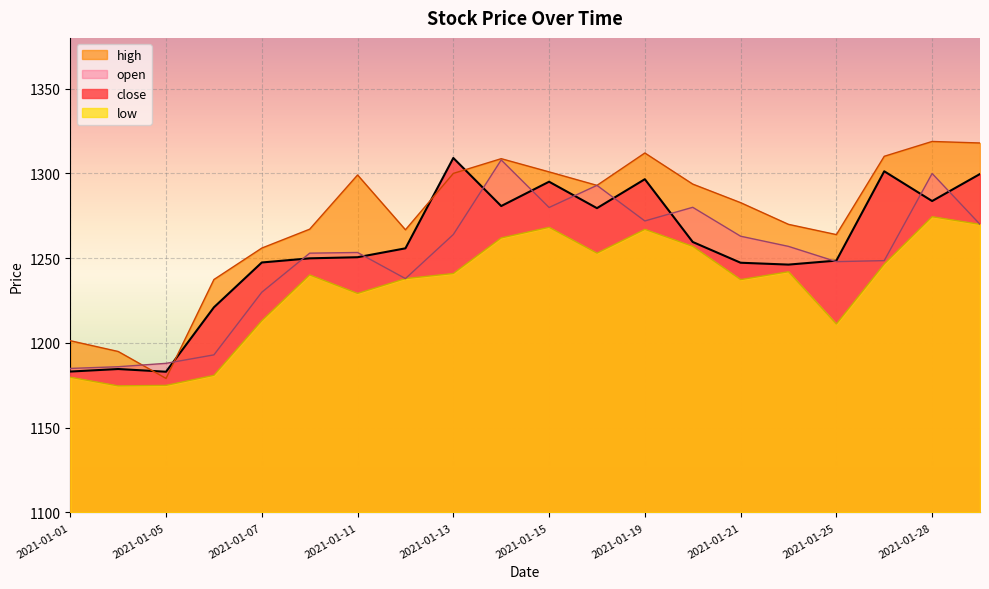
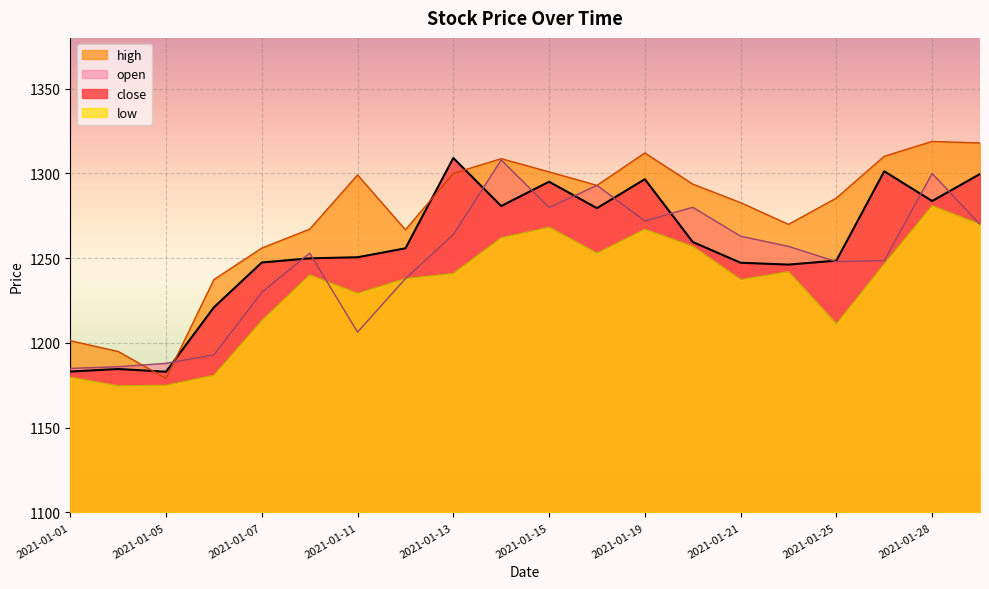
  {
    "close": {
      "2021-01-01": 1183,
      "2021-01-05": 1183,
      "2021-01-07": 1248,
      "2021-01-11": 1251,
      "2021-01-13": 1309,
      "2021-01-15": 1295,
      "2021-01-19": 1297,
      "2021-01-21": 1247,
      "2021-01-28": 1284
    },
    "high": {
      "2021-01-01": 1201,
      "2021-01-05": 1179,
      "2021-01-07": 1256,
      "2021-01-11": 1299,
      "2021-01-13": 1300,
      "2021-01-15": 1301,
      "2021-01-19": 1312,
      "2021-01-21": 1283,
-     "2021-01-25": 1264,
+     "2021-01-25": 1285,
      "2021-01-28": 1319
    },
    "low": {
      "2021-01-01": 1180,
      "2021-01-05": 1175,
      "2021-01-07": 1213,
      "2021-01-11": 1229,
      "2021-01-13": 1241,
      "2021-01-15": 1268,
      "2021-01-19": 1267,
      "2021-01-21": 1237,
      "2021-01-25": 1211,
-     "2021-01-28": 1275
+     "2021-01-28": 1281
    },
    "open": {
      "2021-01-01": 1185,
      "2021-01-05": 1188,
      "2021-01-07": 1230,
-     "2021-01-11": 1253,
+     "2021-01-11": 1206,
      "2021-01-13": 1264,
      "2021-01-15": 1280,
      "2021-01-19": 1272,
      "2021-01-21": 1263,
      "2021-01-28": 1300
    }
  }
